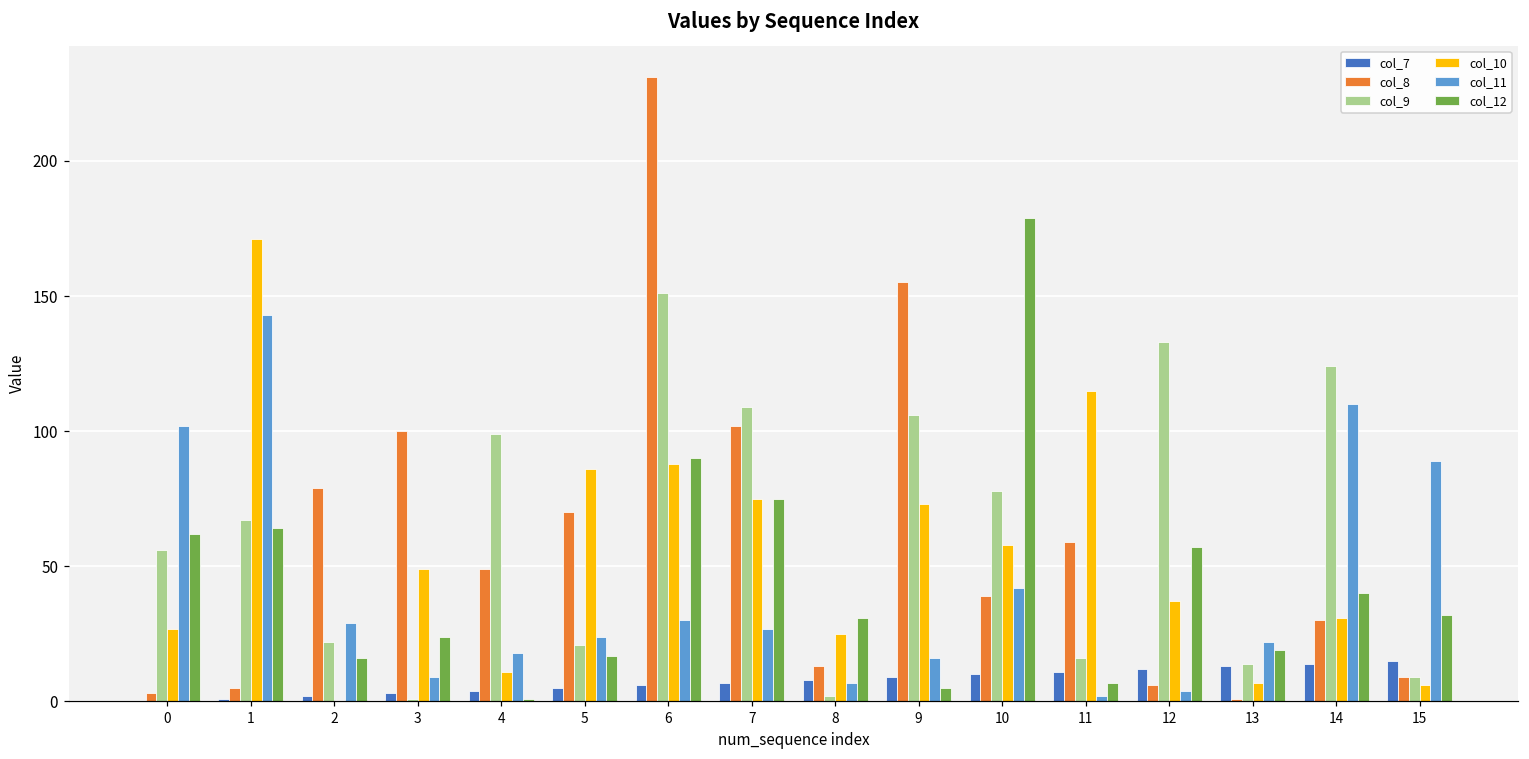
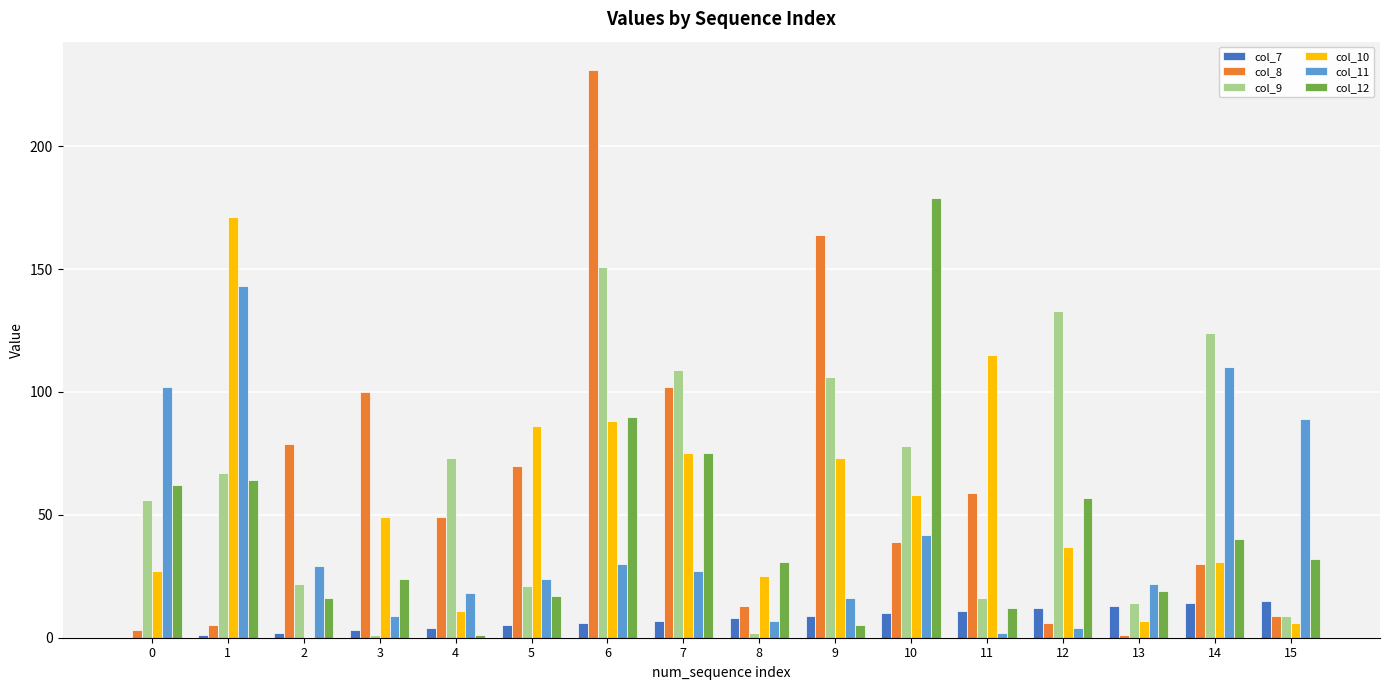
  {
    "col_8": {
      "0": 3,
      "1": 5,
      "2": 79,
      "3": 100,
      "4": 49,
      "5": 70,
      "6": 231,
      "7": 102,
      "8": 13,
-     "9": 155,
+     "9": 164,
      "10": 39,
      "11": 59,
      "12": 6,
      "14": 30,
      "15": 9
    },
    "col_9": {
      "0": 56,
      "1": 67,
      "2": 22,
-     "4": 99,
+     "4": 73,
      "5": 21,
      "6": 151,
      "7": 109,
      "8": 2,
      "9": 106,
      "10": 78,
      "11": 16,
      "12": 133,
      "13": 14,
      "14": 124,
      "15": 9
    },
    "col_10": {
      "0": 27,
      "1": 171,
      "2": 0,
      "3": 49,
      "4": 11,
      "5": 86,
      "6": 88,
      "7": 75,
      "8": 25,
      "9": 73,
      "10": 58,
      "11": 115,
      "12": 37,
      "13": 7,
      "14": 31,
      "15": 6
    },
    "col_12": {
      "0": 62,
      "1": 64,
      "2": 16,
      "3": 24,
      "5": 17,
      "6": 90,
      "7": 75,
      "8": 31,
      "9": 5,
      "10": 179,
-     "11": 7,
+     "11": 12,
      "12": 57,
      "13": 19,
      "14": 40,
      "15": 32
    }
  }
